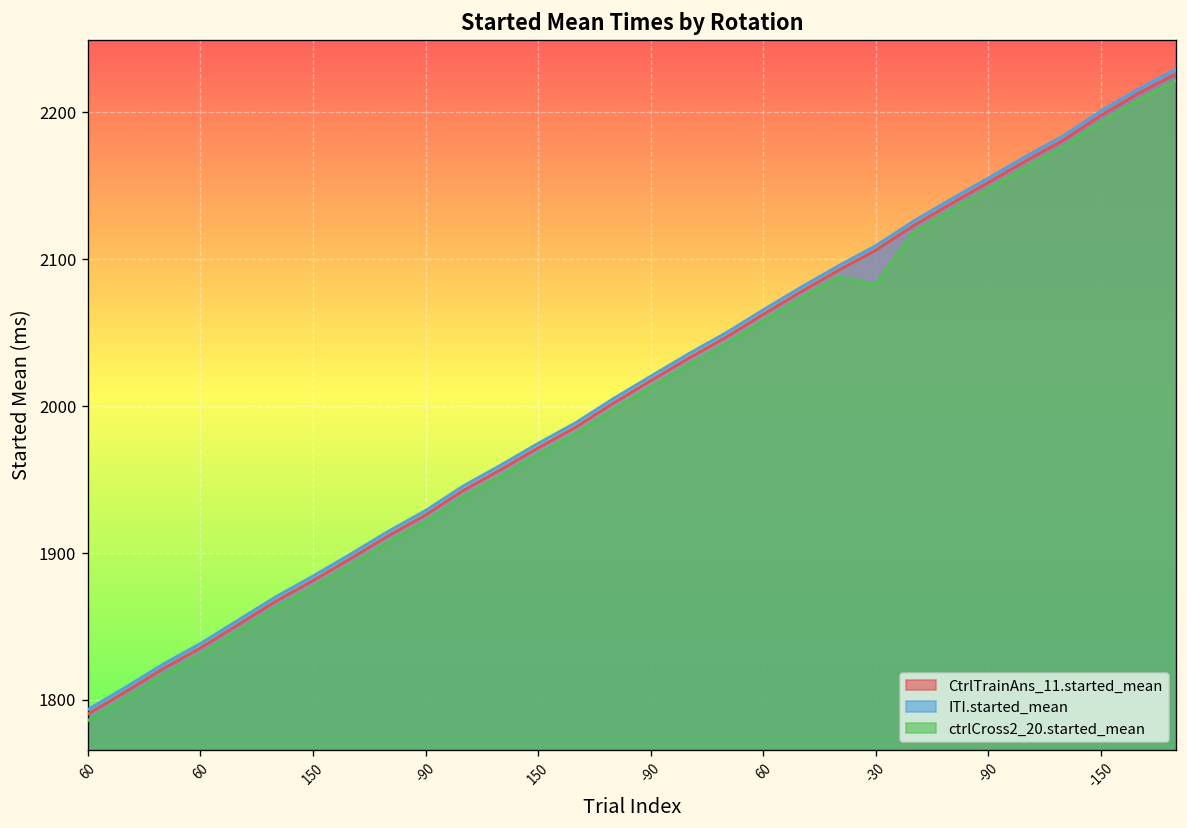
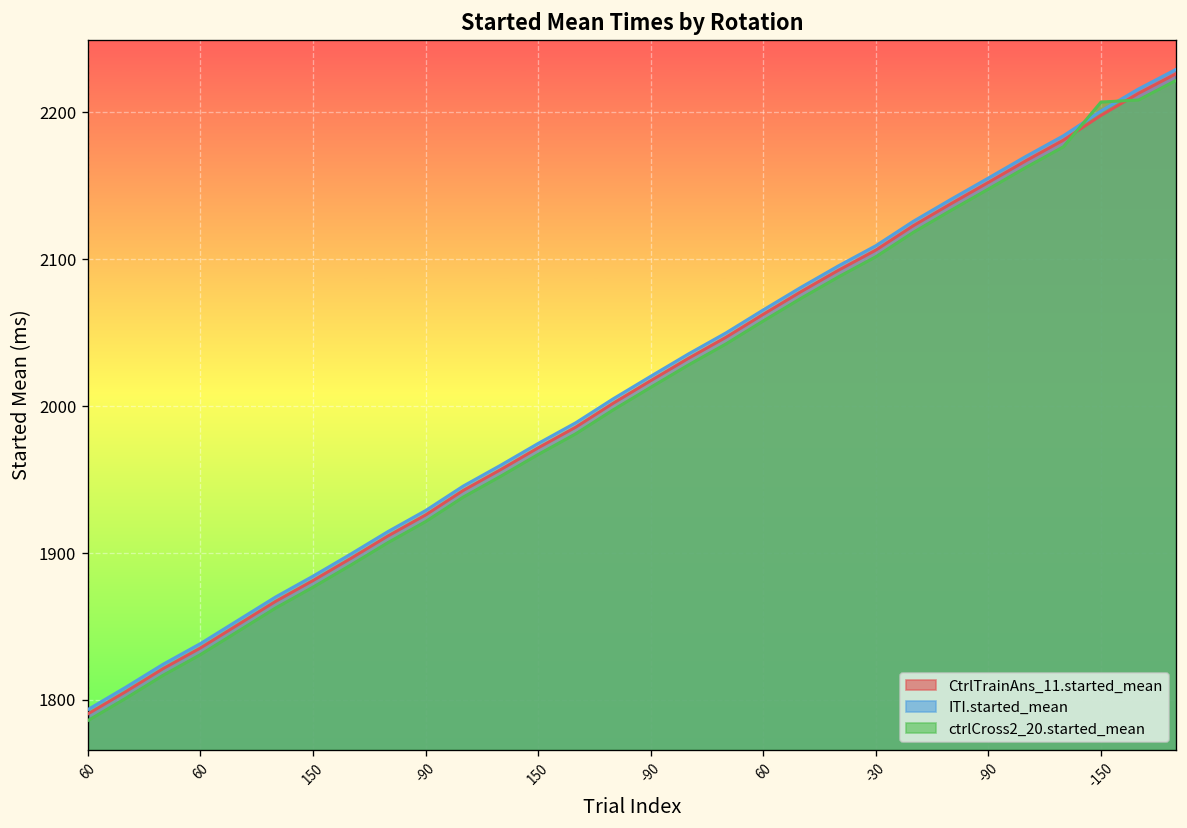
  {
    "CtrlTrainAns_11.started_mean": {
      "-30": 2106,
      "-150": 2198
    },
    "ITI.started_mean": {
      "-30": 2109,
      "-150": 2201
    },
    "ctrlCross2_20.started_mean": {
-     "-30": 2083,
-     "-150": 2193
+     "-30": 2102,
+     "-150": 2207
    }
  }
